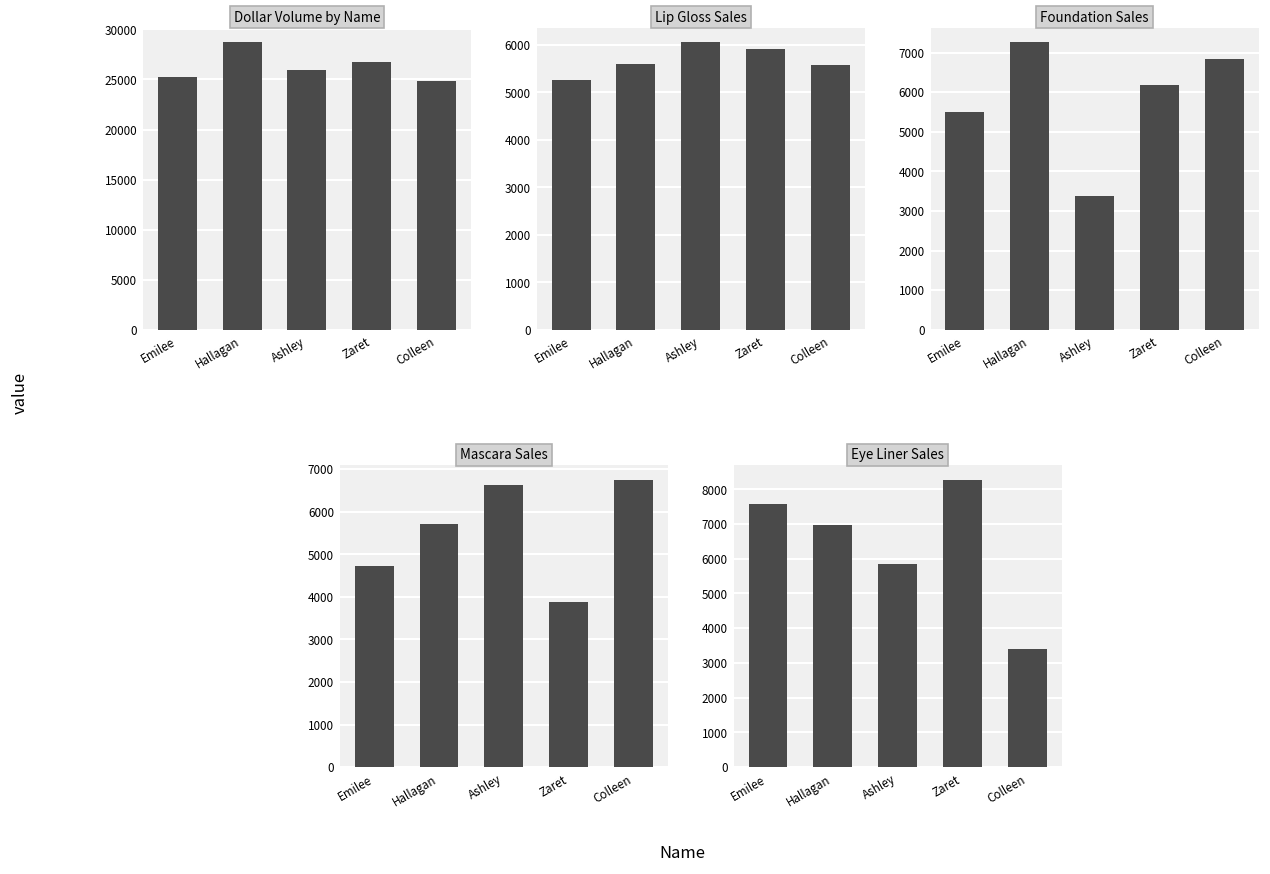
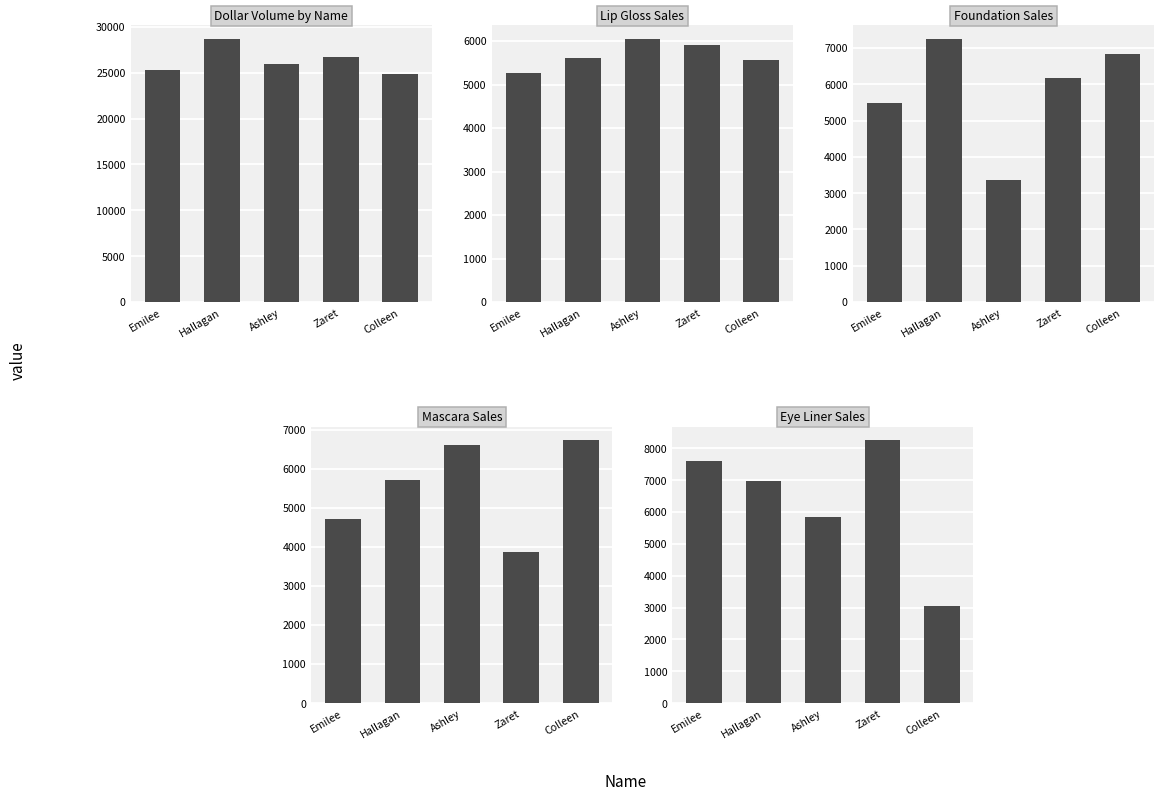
  {
    "Dollar Volume by Name": {
      "Emilee": 25000,
      "Hallagan": 29000,
      "Ashley": 26000,
      "Zaret": 27000,
      "Colleen": 25000
    },
    "Lip Gloss Sales": {
      "Emilee": 5300,
      "Hallagan": 5600,
      "Ashley": 6100,
      "Zaret": 5900,
      "Colleen": 5600
    },
    "Foundation Sales": {
      "Emilee": 5500,
      "Hallagan": 7300,
      "Ashley": 3400,
      "Zaret": 6200,
      "Colleen": 6800
    },
    "Mascara Sales": {
      "Emilee": 4700,
      "Hallagan": 5700,
      "Ashley": 6600,
      "Zaret": 3900,
      "Colleen": 6700
    },
    "Eye Liner Sales": {
      "Emilee": 7600,
      "Hallagan": 7000,
      "Ashley": 5800,
      "Zaret": 8300,
-     "Colleen": 3400
+     "Colleen": 3100
    }
  }
